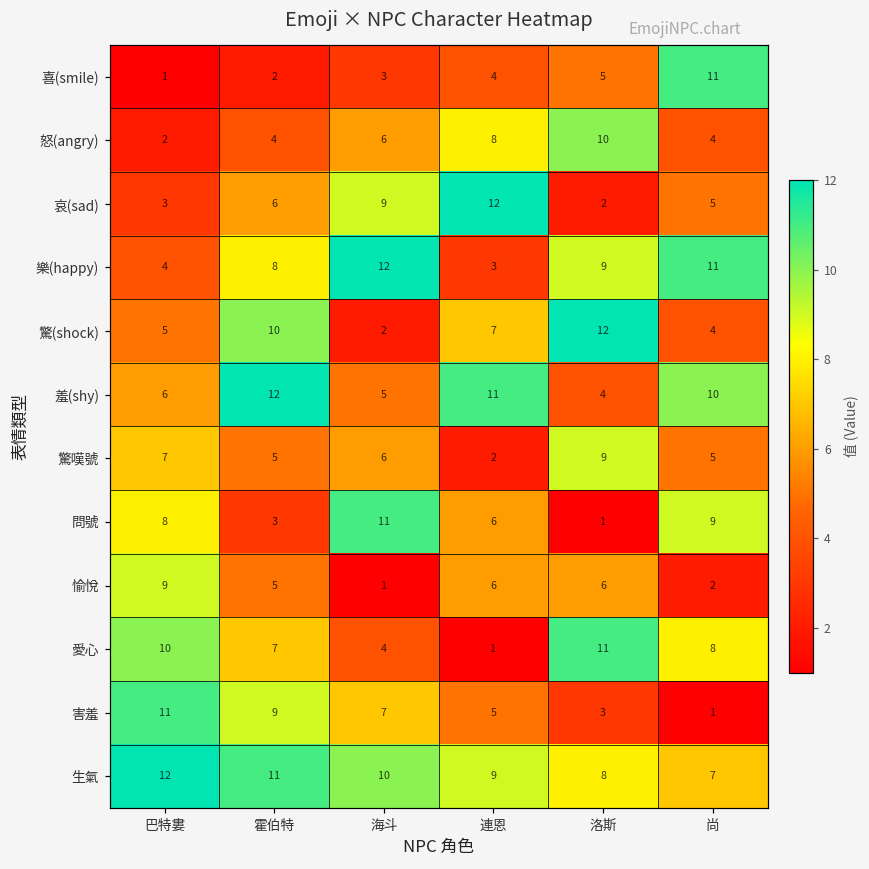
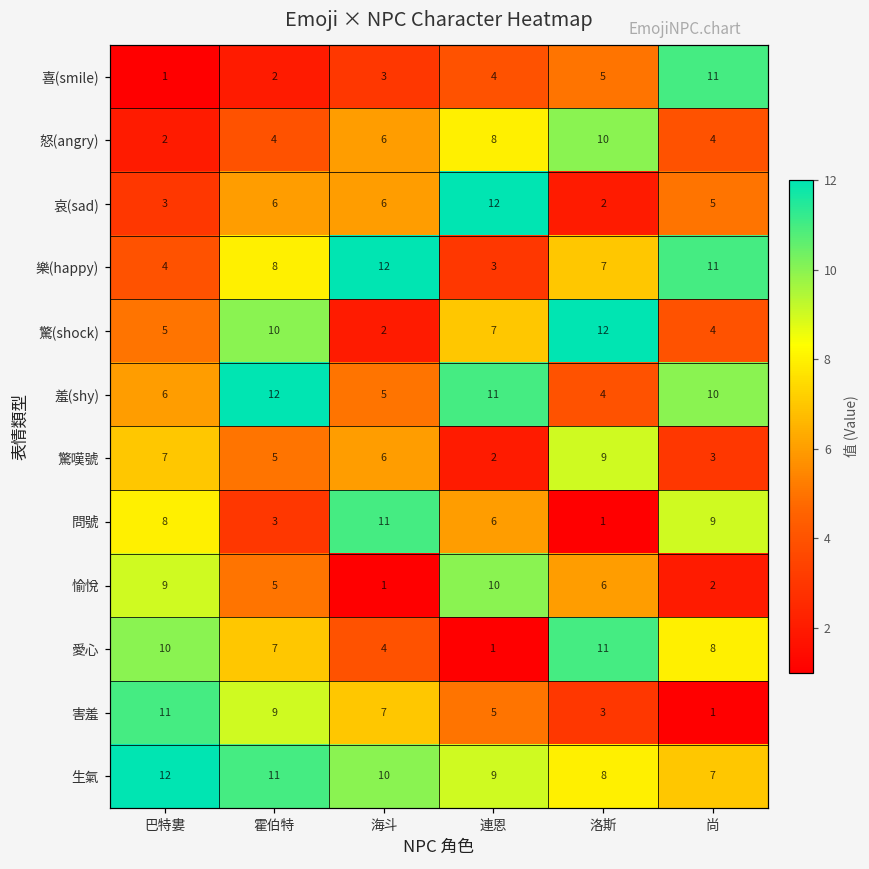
  {
    "喜(smile)": {
      "巴特婁": 1,
      "霍伯特": 2,
      "海斗": 3,
      "連恩": 4,
      "洛斯": 5,
      "尚": 11
    },
    "怒(angry)": {
      "巴特婁": 2,
      "霍伯特": 4,
      "海斗": 6,
      "連恩": 8,
      "洛斯": 10,
      "尚": 4
    },
    "哀(sad)": {
      "巴特婁": 3,
      "霍伯特": 6,
-     "海斗": 9,
+     "海斗": 6,
      "連恩": 12,
      "洛斯": 2,
      "尚": 5
    },
    "樂(happy)": {
      "巴特婁": 4,
      "霍伯特": 8,
      "海斗": 12,
      "連恩": 3,
-     "洛斯": 9,
+     "洛斯": 7,
      "尚": 11
    },
    "驚(shock)": {
      "巴特婁": 5,
      "霍伯特": 10,
      "海斗": 2,
      "連恩": 7,
      "洛斯": 12,
      "尚": 4
    },
    "羞(shy)": {
      "巴特婁": 6,
      "霍伯特": 12,
      "海斗": 5,
      "連恩": 11,
      "洛斯": 4,
      "尚": 10
    },
    "驚嘆號": {
      "巴特婁": 7,
      "霍伯特": 5,
      "海斗": 6,
      "連恩": 2,
      "洛斯": 9,
-     "尚": 5
+     "尚": 3
    },
    "問號": {
      "巴特婁": 8,
      "霍伯特": 3,
      "海斗": 11,
      "連恩": 6,
      "洛斯": 1,
      "尚": 9
    },
    "愉悅": {
      "巴特婁": 9,
      "霍伯特": 5,
      "海斗": 1,
-     "連恩": 6,
+     "連恩": 10,
      "洛斯": 6,
      "尚": 2
    },
    "愛心": {
      "巴特婁": 10,
      "霍伯特": 7,
      "海斗": 4,
      "連恩": 1,
      "洛斯": 11,
      "尚": 8
    },
    "害羞": {
      "巴特婁": 11,
      "霍伯特": 9,
      "海斗": 7,
      "連恩": 5,
      "洛斯": 3,
      "尚": 1
    },
    "生氣": {
      "巴特婁": 12,
      "霍伯特": 11,
      "海斗": 10,
      "連恩": 9,
      "洛斯": 8,
      "尚": 7
    }
  }
